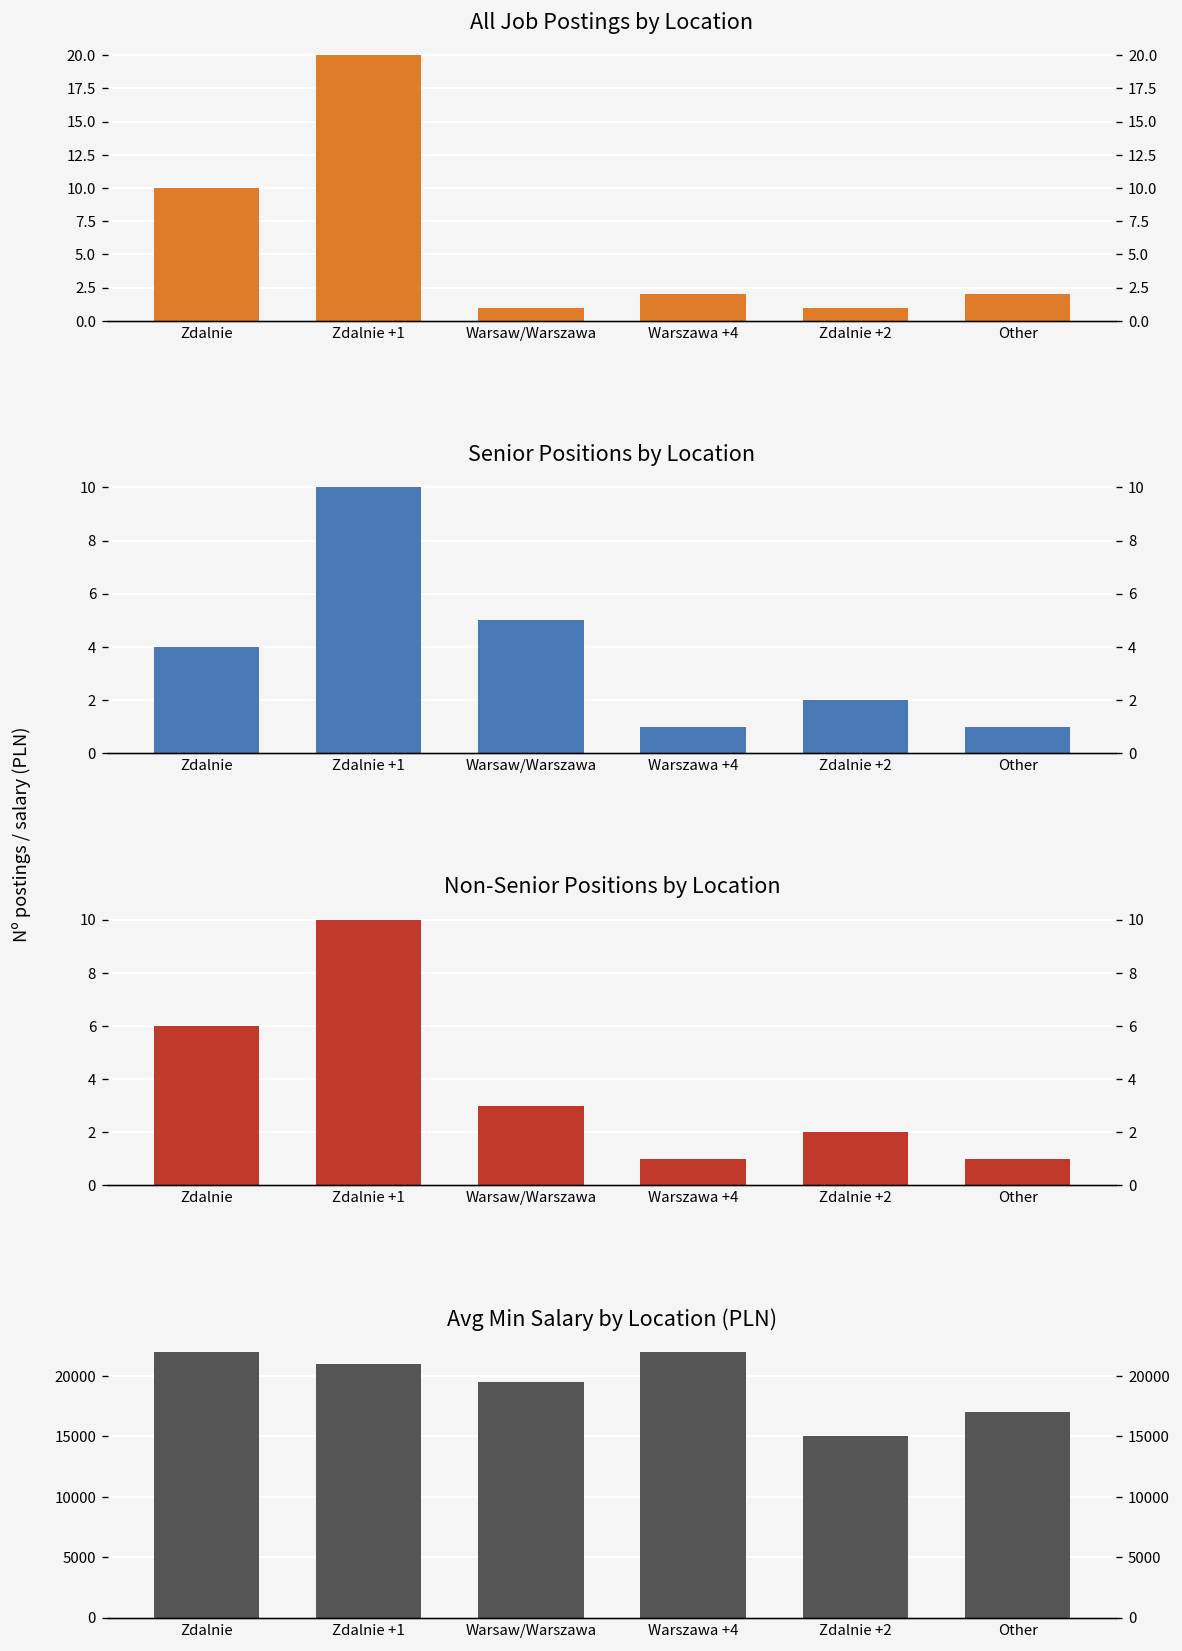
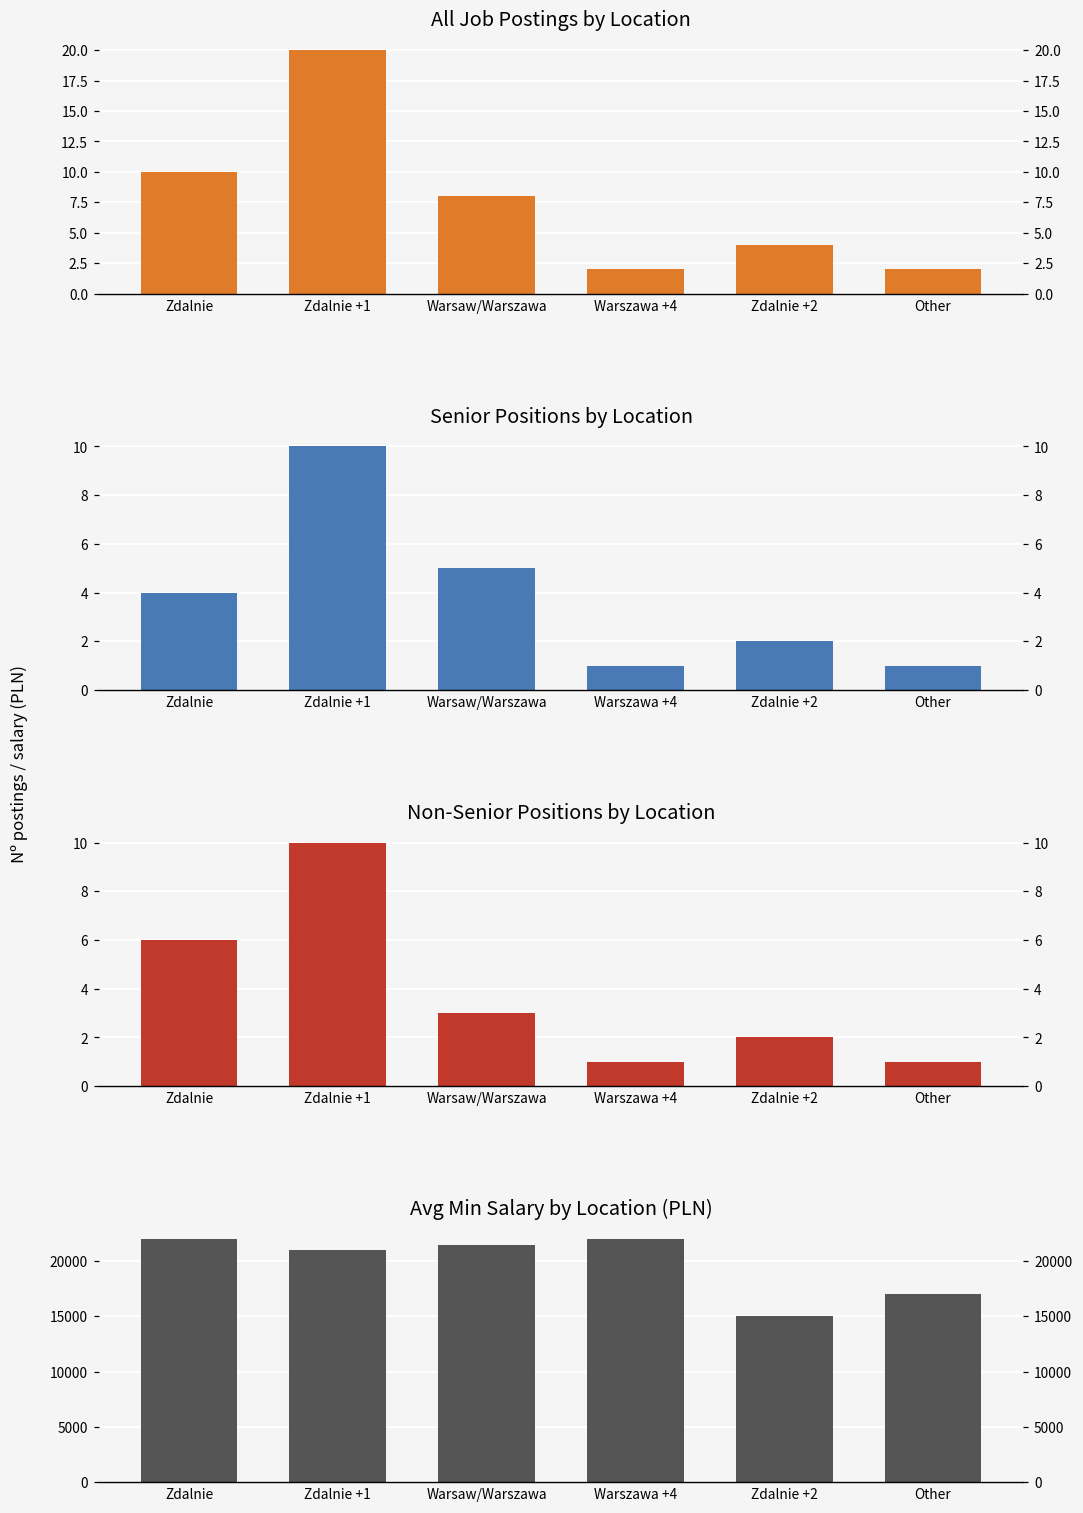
  {
    "All Job Postings by Location": {
      "Zdalnie": 10,
      "Zdalnie +1": 20,
-     "Warsaw/Warszawa": 1,
+     "Warsaw/Warszawa": 8,
      "Warszawa +4": 2,
-     "Zdalnie +2": 1,
+     "Zdalnie +2": 4,
      "Other": 2
    },
    "Senior Positions by Location": {
      "Zdalnie": 4.0,
      "Zdalnie +1": 10.0,
      "Warsaw/Warszawa": 5.0,
      "Warszawa +4": 1.0,
      "Zdalnie +2": 2.0,
      "Other": 1.0
    },
    "Non-Senior Positions by Location": {
      "Zdalnie": 6.0,
      "Zdalnie +1": 10.0,
      "Warsaw/Warszawa": 3.0,
      "Warszawa +4": 1.0,
      "Zdalnie +2": 2.0,
      "Other": 1.0
    },
    "Avg Min Salary by Location (PLN)": {
      "Zdalnie": 22000,
      "Zdalnie +1": 21000,
-     "Warsaw/Warszawa": 19500,
+     "Warsaw/Warszawa": 21400,
      "Warszawa +4": 22000,
      "Zdalnie +2": 15000,
      "Other": 17000
    }
  }
